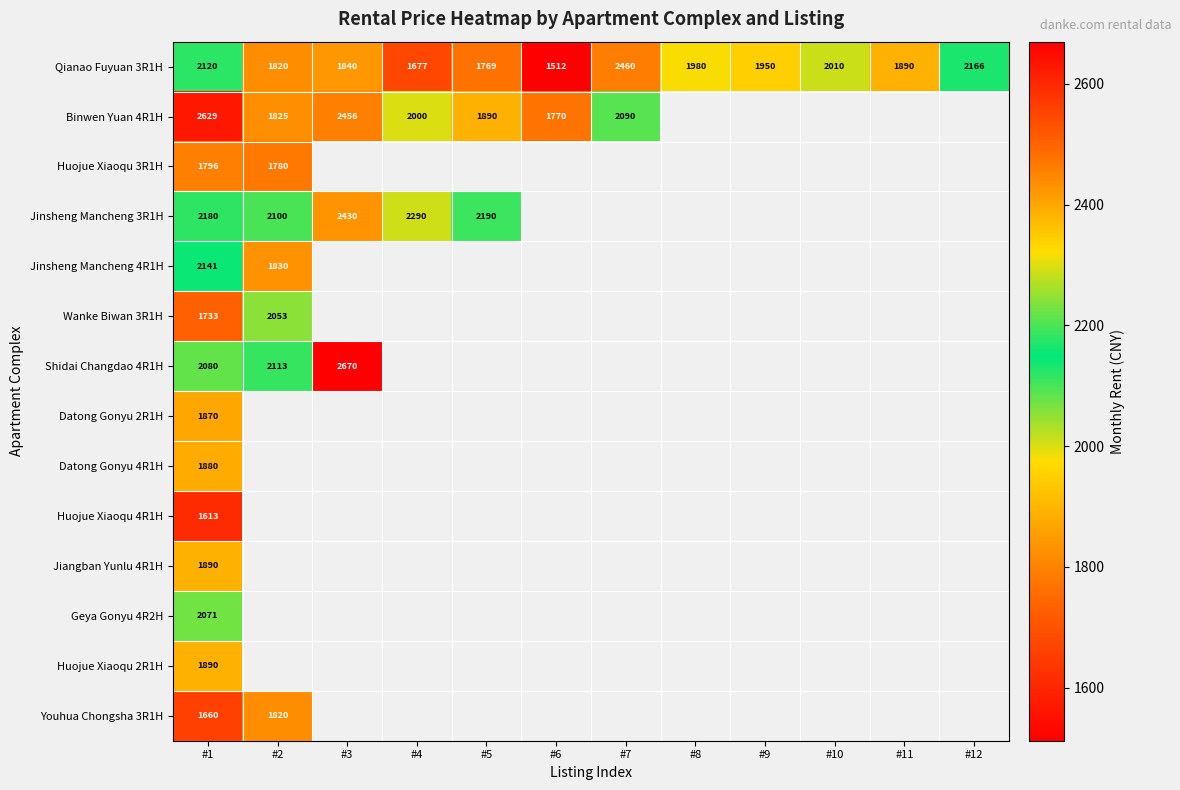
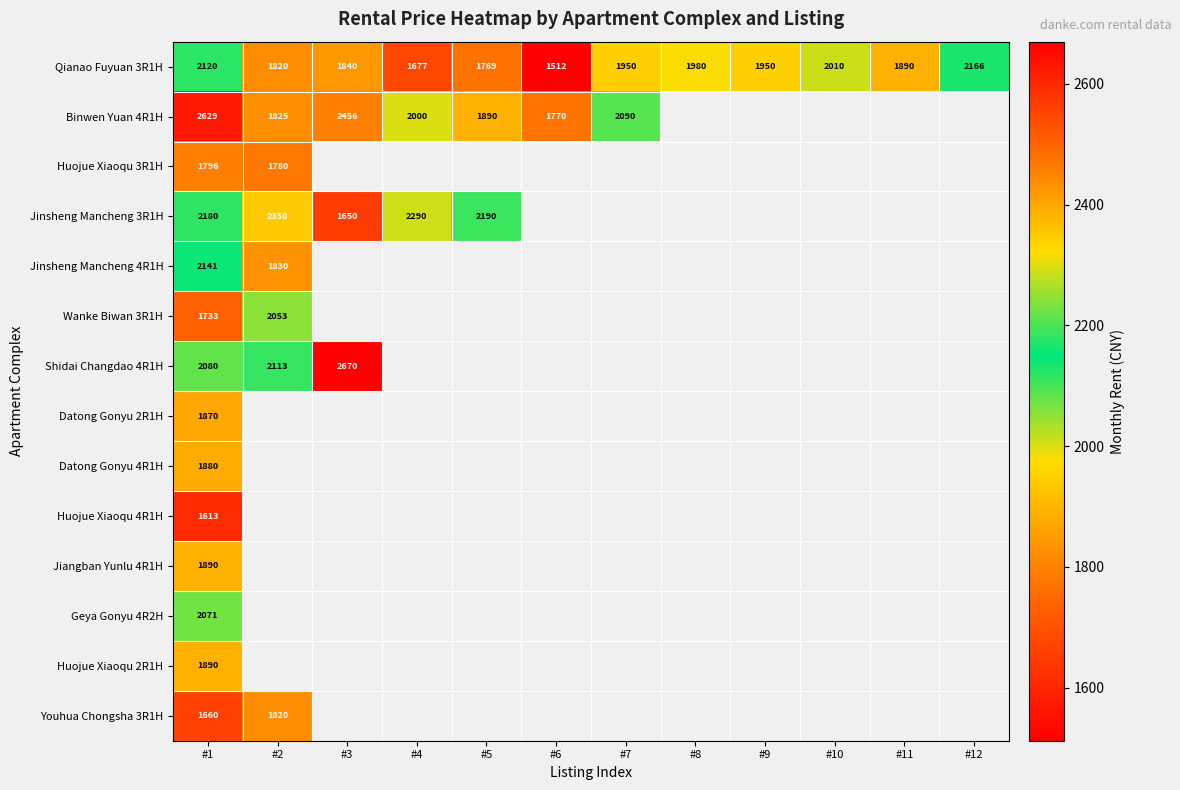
  {
    "Qianao Fuyuan 3R1H": {
      "#1": 2120,
      "#2": 1820,
      "#3": 1840,
      "#4": 1677,
      "#5": 1769,
      "#6": 1512,
-     "#7": 2460,
+     "#7": 1950,
      "#8": 1980,
      "#9": 1950,
      "#10": 2010,
      "#11": 1890,
      "#12": 2166
    },
    "Binwen Yuan 4R1H": {
      "#1": 2629,
      "#2": 1825,
      "#3": 2456,
      "#4": 2000,
      "#5": 1890,
      "#6": 1770,
      "#7": 2090
    },
    "Huojue Xiaoqu 3R1H": {
      "#1": 1796,
      "#2": 1780
    },
    "Jinsheng Mancheng 3R1H": {
      "#1": 2180,
-     "#2": 2100,
-     "#3": 2430,
+     "#2": 2350,
+     "#3": 1650,
      "#4": 2290,
      "#5": 2190
    },
    "Jinsheng Mancheng 4R1H": {
      "#1": 2141,
      "#2": 1830
    },
    "Wanke Biwan 3R1H": {
      "#1": 1733,
      "#2": 2053
    },
    "Shidai Changdao 4R1H": {
      "#1": 2080,
      "#2": 2113,
      "#3": 2670
    },
    "Datong Gonyu 2R1H": {
      "#1": 1870
    },
    "Datong Gonyu 4R1H": {
      "#1": 1880
    },
    "Huojue Xiaoqu 4R1H": {
      "#1": 1613
    },
    "Jiangban Yunlu 4R1H": {
      "#1": 1890
    },
    "Geya Gonyu 4R2H": {
      "#1": 2071
    },
    "Huojue Xiaoqu 2R1H": {
      "#1": 1890
    },
    "Youhua Chongsha 3R1H": {
      "#1": 1660,
      "#2": 1820
    }
  }
